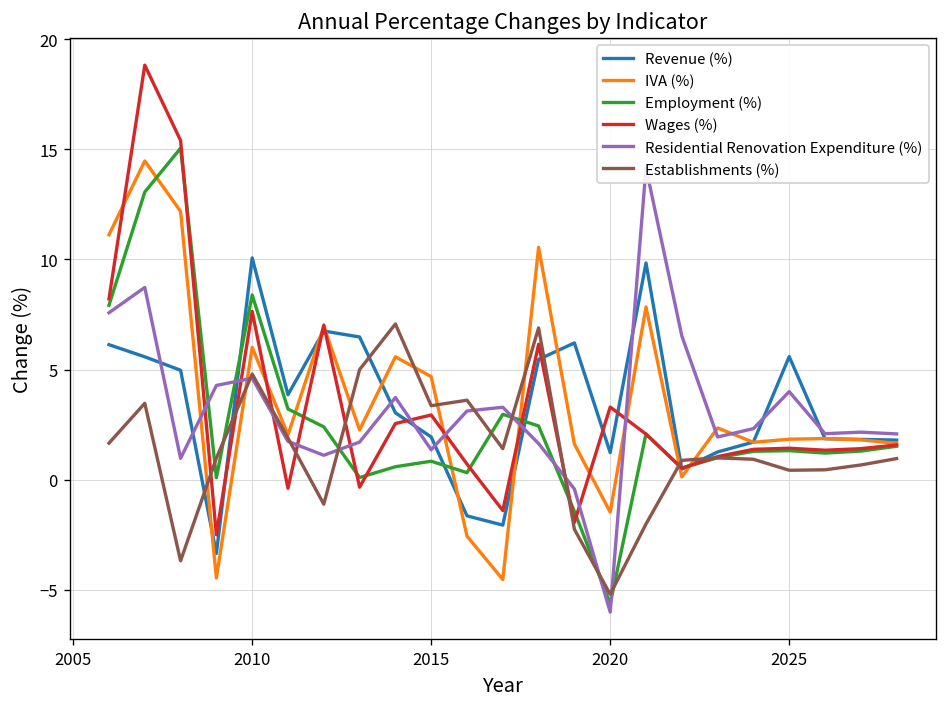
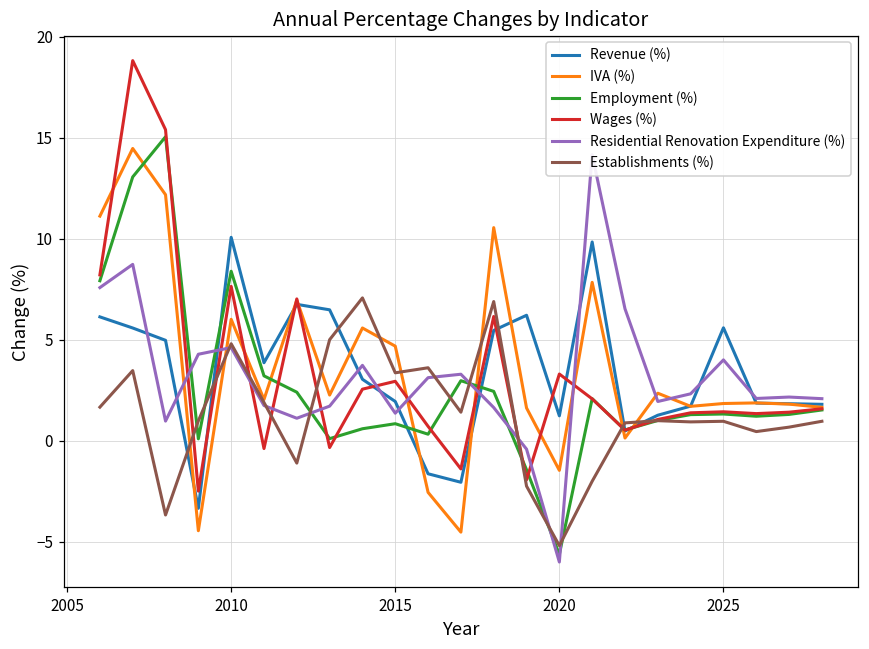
  {
    "Revenue (%)": {
      "2010": 10.1,
      "2015": 1.9,
      "2020": 1.2,
      "2025": 5.6
    },
    "IVA (%)": {
      "2010": 6.0,
      "2015": 4.7,
      "2020": -1.5,
      "2025": 1.8
    },
    "Employment (%)": {
      "2010": 8.4,
      "2015": 0.8,
      "2020": -5.6
    },
    "Wages (%)": {
      "2010": 7.6,
      "2015": 2.9,
      "2020": 3.3
    },
    "Residential Renovation Expenditure (%)": {
      "2010": 4.6,
      "2015": 1.4,
      "2020": -6.0,
      "2025": 4.0
    },
    "Establishments (%)": {
      "2010": 4.8,
      "2015": 3.4,
      "2020": -5.2,
-     "2025": 0.4
+     "2025": 1.0
    }
  }
